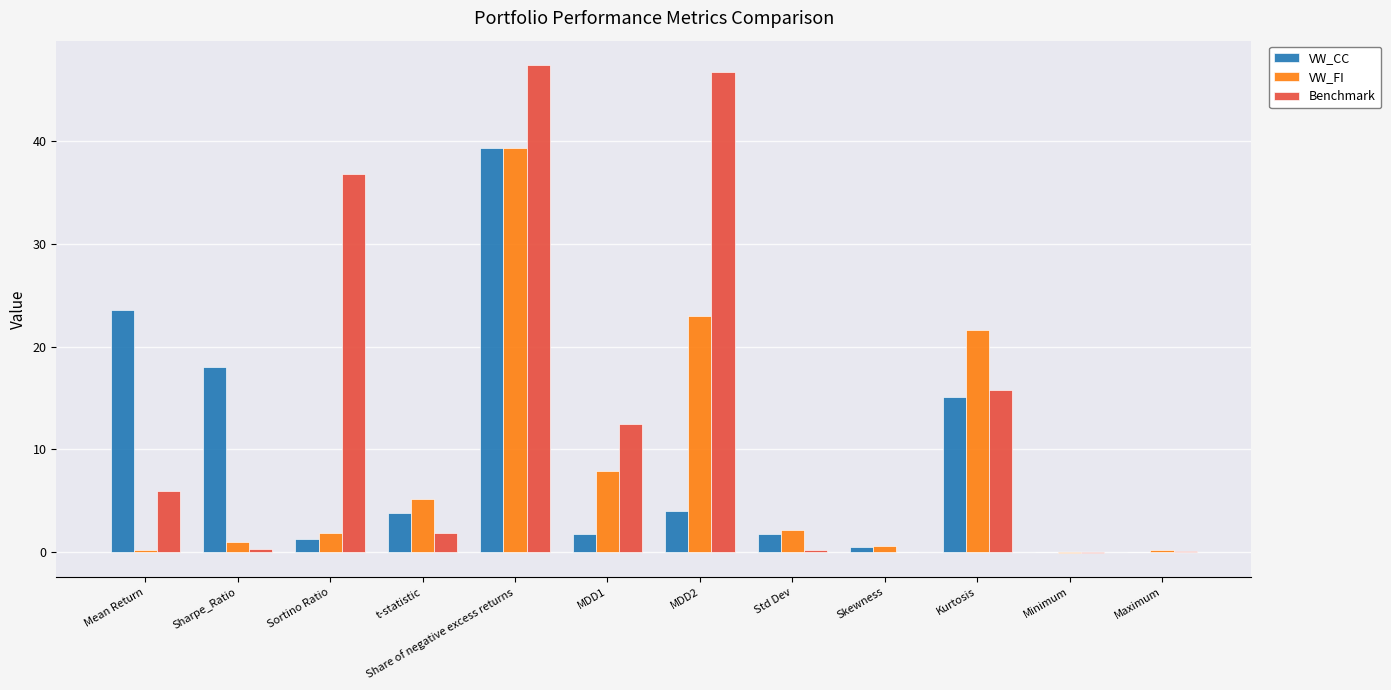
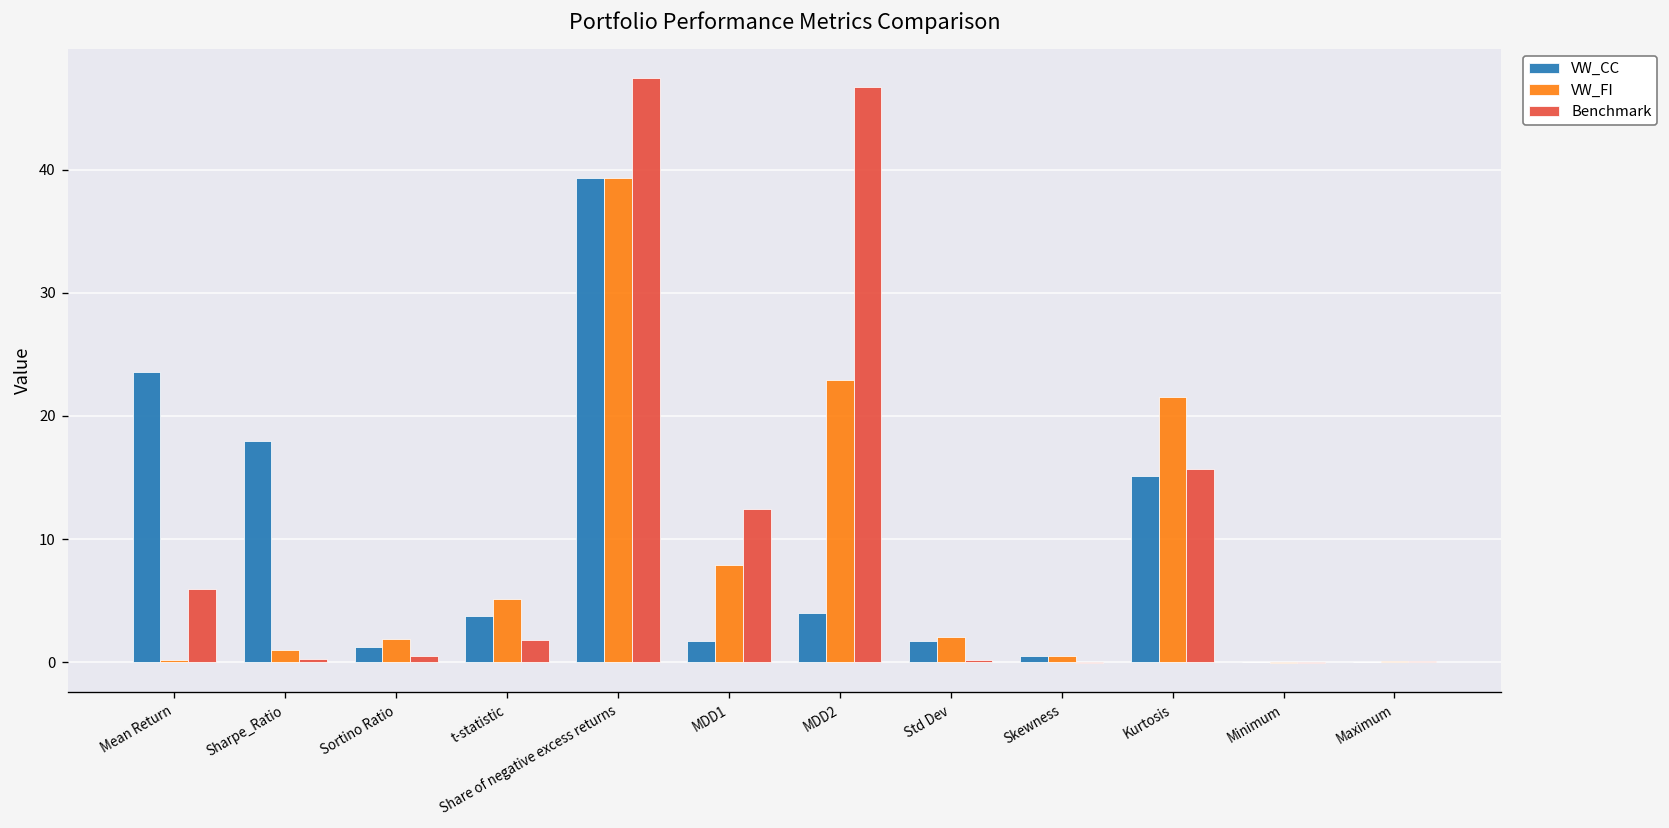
  {
    "VW_CC": {
      "Mean Return": 23.6,
      "Sharpe_Ratio": 18.0,
      "Sortino Ratio": 1.3,
      "t-statistic": 3.8,
      "Share of negative excess returns": 39.3,
      "MDD1": 1.7,
      "MDD2": 4.0,
      "Std Dev": 1.7,
      "Skewness": 0.5,
      "Kurtosis": 15.1
    },
    "VW_FI": {
      "Sharpe_Ratio": 1.0,
      "Sortino Ratio": 1.9,
      "t-statistic": 5.1,
      "Share of negative excess returns": 39.3,
      "MDD1": 7.9,
      "MDD2": 23.0,
      "Std Dev": 2.1,
      "Skewness": 0.5,
      "Kurtosis": 21.6
    },
    "Benchmark": {
      "Mean Return": 6.0,
-     "Sortino Ratio": 36.9,
+     "Sortino Ratio": 0.5,
      "t-statistic": 1.8,
      "Share of negative excess returns": 47.4,
      "MDD1": 12.4,
      "MDD2": 46.7,
      "Kurtosis": 15.7
    }
  }
